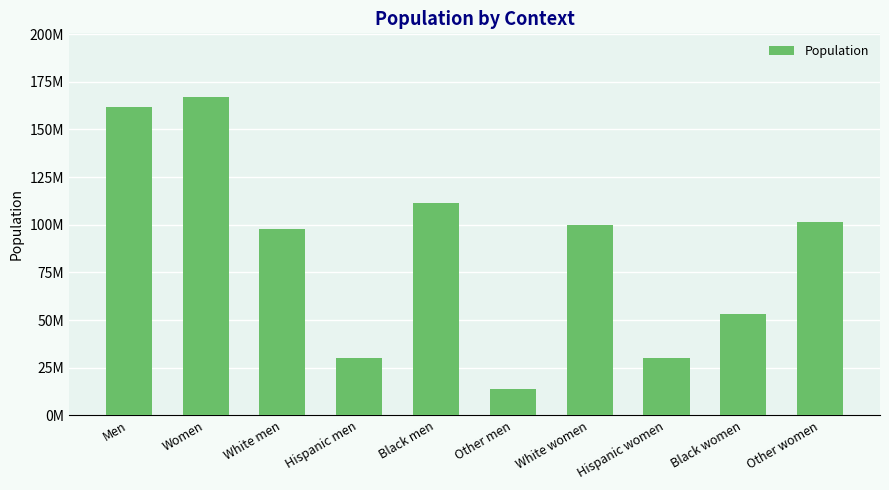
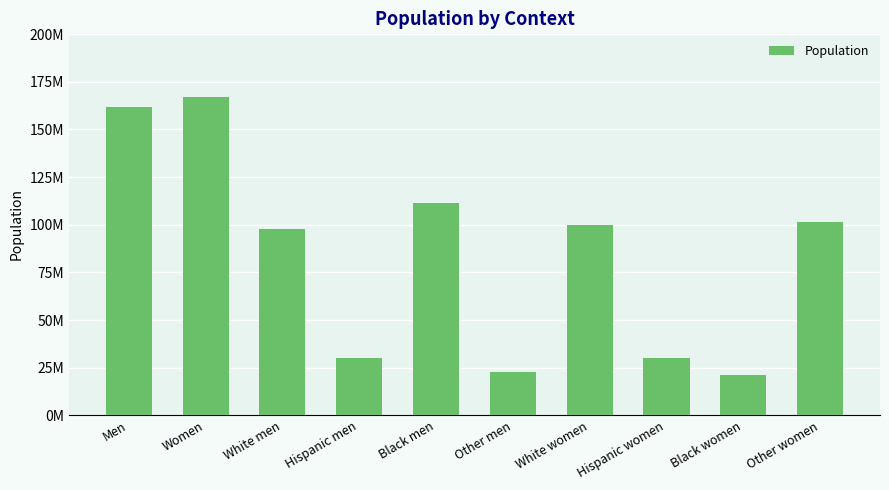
  {
    "Men": 162000000,
    "Women": 167000000,
    "White men": 98000000,
    "Hispanic men": 30000000,
    "Black men": 111000000,
-   "Other men": 14000000,
+   "Other men": 23000000,
    "White women": 100000000,
    "Hispanic women": 30000000,
-   "Black women": 53000000,
+   "Black women": 21000000,
    "Other women": 102000000
  }
